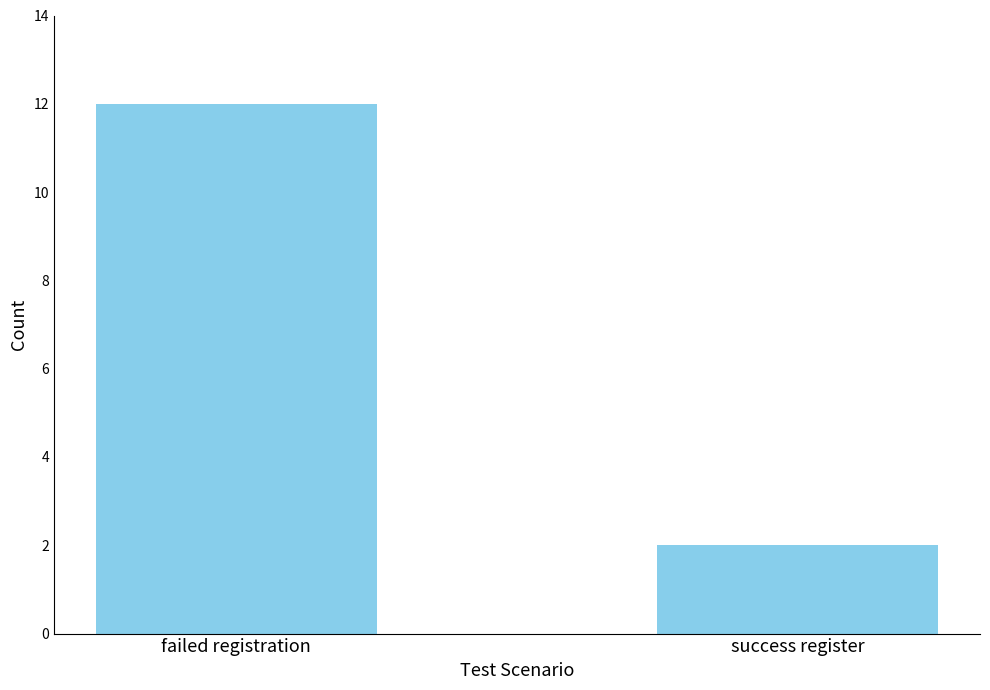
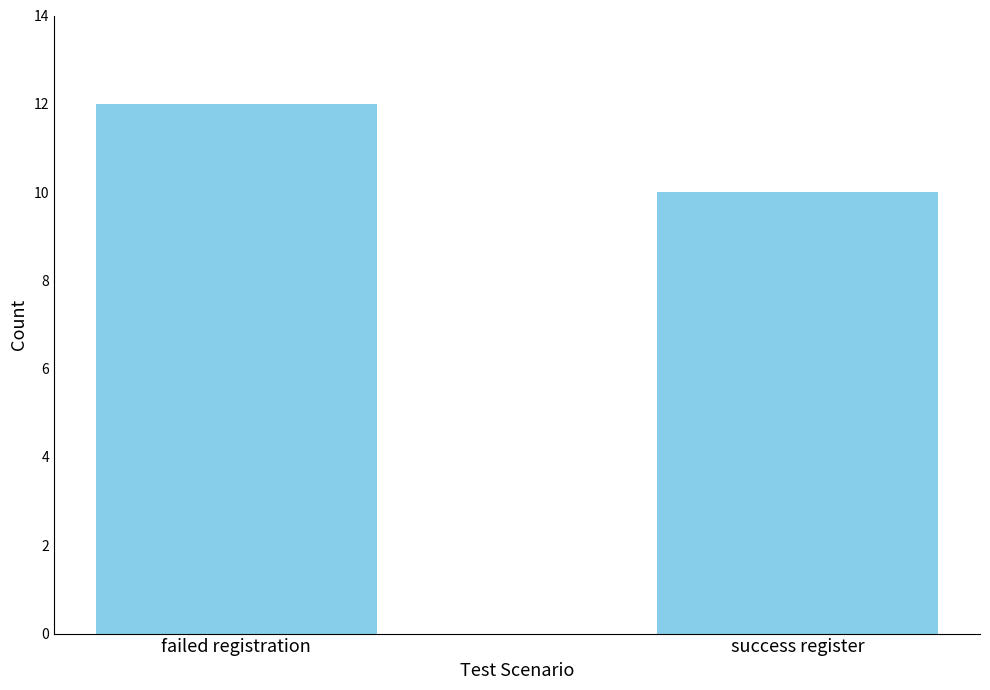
  {
    "failed registration": 12,
-   "success register": 2
+   "success register": 10
  }
